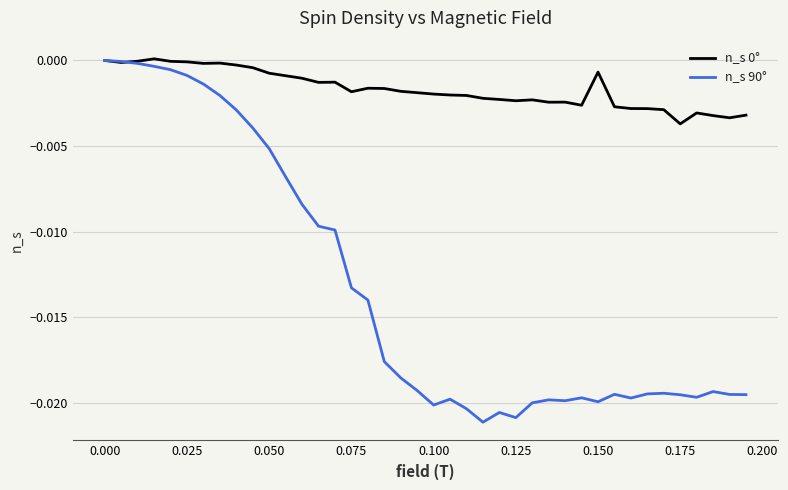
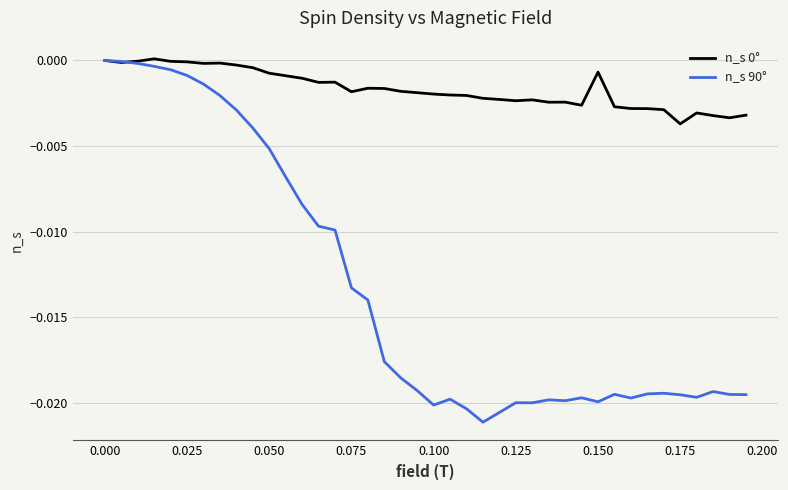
  {
    "n_s 0°": {
      "0.025": -0.0001,
      "0.050": -0.0007,
      "0.075": -0.0018,
      "0.100": -0.0020,
      "0.125": -0.0024,
      "0.150": -0.0007,
      "0.175": -0.0037
    },
    "n_s 90°": {
      "0.025": -0.0009,
      "0.050": -0.0052,
      "0.075": -0.0133,
      "0.100": -0.0201,
-     "0.125": -0.0209,
+     "0.125": -0.0200,
      "0.150": -0.0199,
      "0.175": -0.0195
    }
  }
